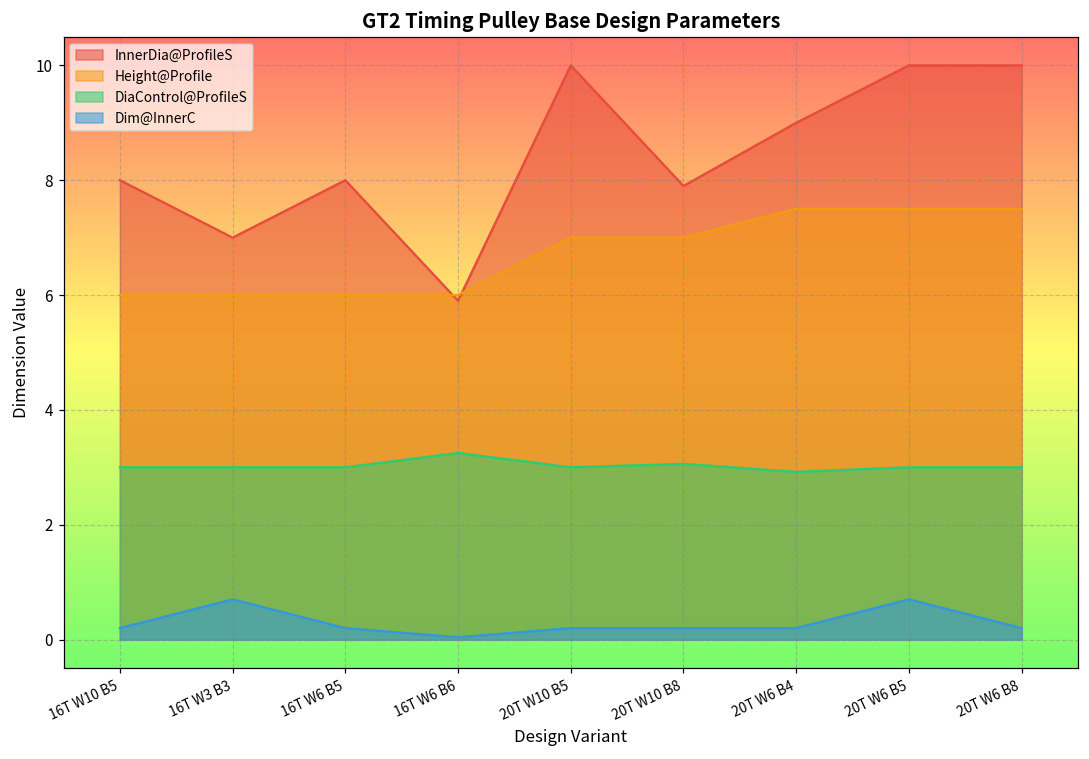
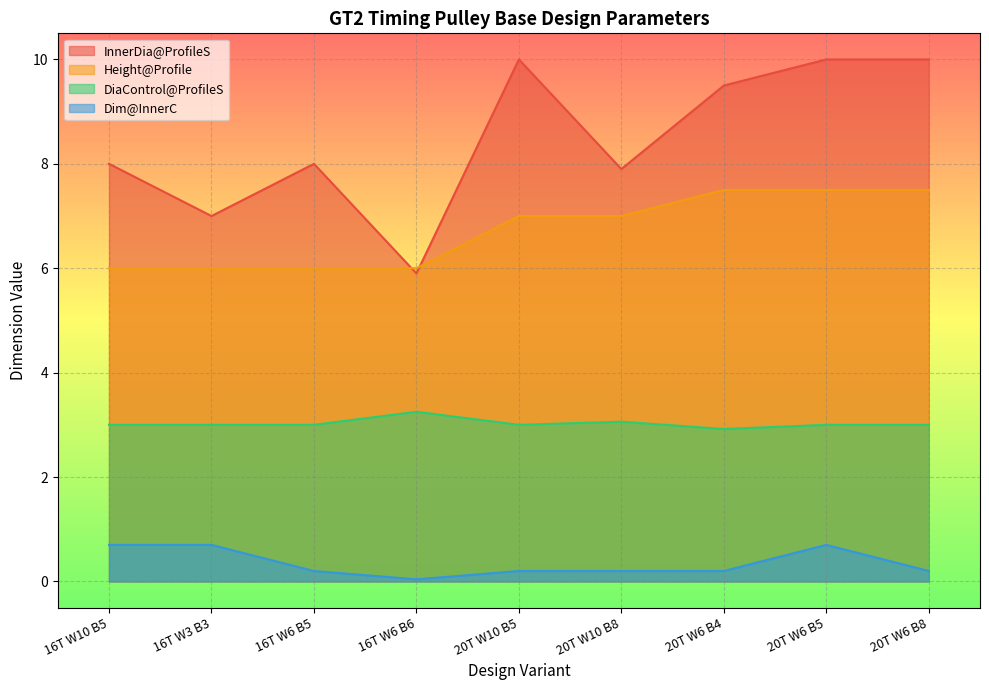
  {
    "InnerDia@ProfileS": {
      "16T W10 B5": 8.0,
      "16T W3 B3": 7.0,
      "16T W6 B5": 8.0,
      "16T W6 B6": 5.9,
      "20T W10 B5": 10.0,
      "20T W10 B8": 7.9,
-     "20T W6 B4": 9.0,
+     "20T W6 B4": 9.5,
      "20T W6 B5": 10.0,
      "20T W6 B8": 10.0
    },
    "Height@Profile": {
      "16T W10 B5": 6.0,
      "16T W3 B3": 6.0,
      "16T W6 B5": 6.0,
      "16T W6 B6": 6.0,
      "20T W10 B5": 7.0,
      "20T W10 B8": 7.0,
      "20T W6 B4": 7.5,
      "20T W6 B5": 7.5,
      "20T W6 B8": 7.5
    },
    "DiaControl@ProfileS": {
      "16T W10 B5": 3.0,
      "16T W3 B3": 3.0,
      "16T W6 B5": 3.0,
      "16T W6 B6": 3.3,
      "20T W10 B5": 3.0,
      "20T W10 B8": 3.1,
      "20T W6 B4": 2.9,
      "20T W6 B5": 3.0,
      "20T W6 B8": 3.0
    },
    "Dim@InnerC": {
-     "16T W10 B5": 0.2,
+     "16T W10 B5": 0.7,
      "16T W3 B3": 0.7,
      "16T W6 B5": 0.2,
      "16T W6 B6": 0.0,
      "20T W10 B5": 0.2,
      "20T W10 B8": 0.2,
      "20T W6 B4": 0.2,
      "20T W6 B5": 0.7,
      "20T W6 B8": 0.2
    }
  }
